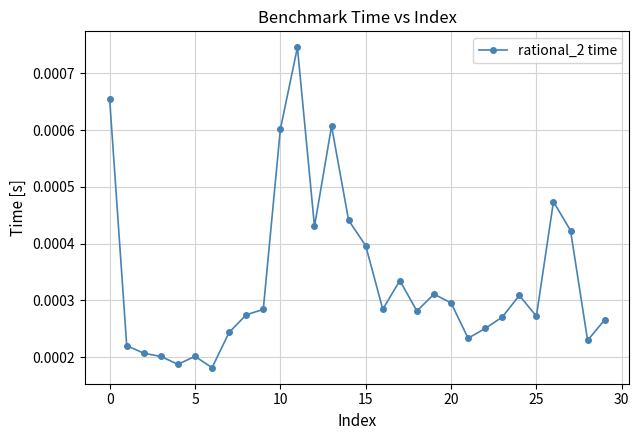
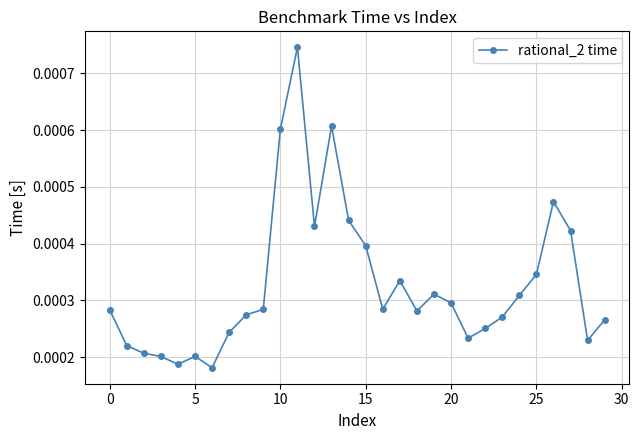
  {
-   "0": 0.00065,
+   "0": 0.00028,
    "5": 0.00020,
    "10": 0.00060,
    "15": 0.00040,
    "20": 0.00030,
-   "25": 0.00027
+   "25": 0.00035
  }
